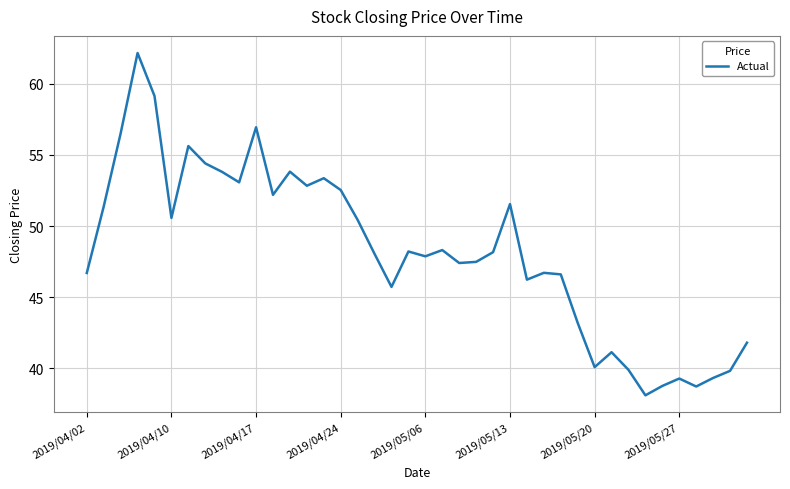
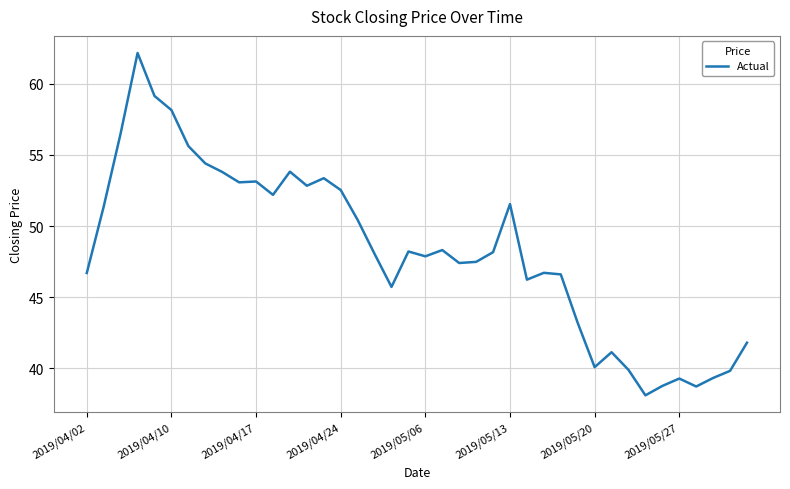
  {
    "2019/04/02": 46.7,
-   "2019/04/10": 50.6,
-   "2019/04/17": 56.9,
+   "2019/04/10": 58.2,
+   "2019/04/17": 53.1,
    "2019/04/24": 52.5,
    "2019/05/06": 47.9,
    "2019/05/13": 51.5,
    "2019/05/20": 40.1,
    "2019/05/27": 39.3
  }
